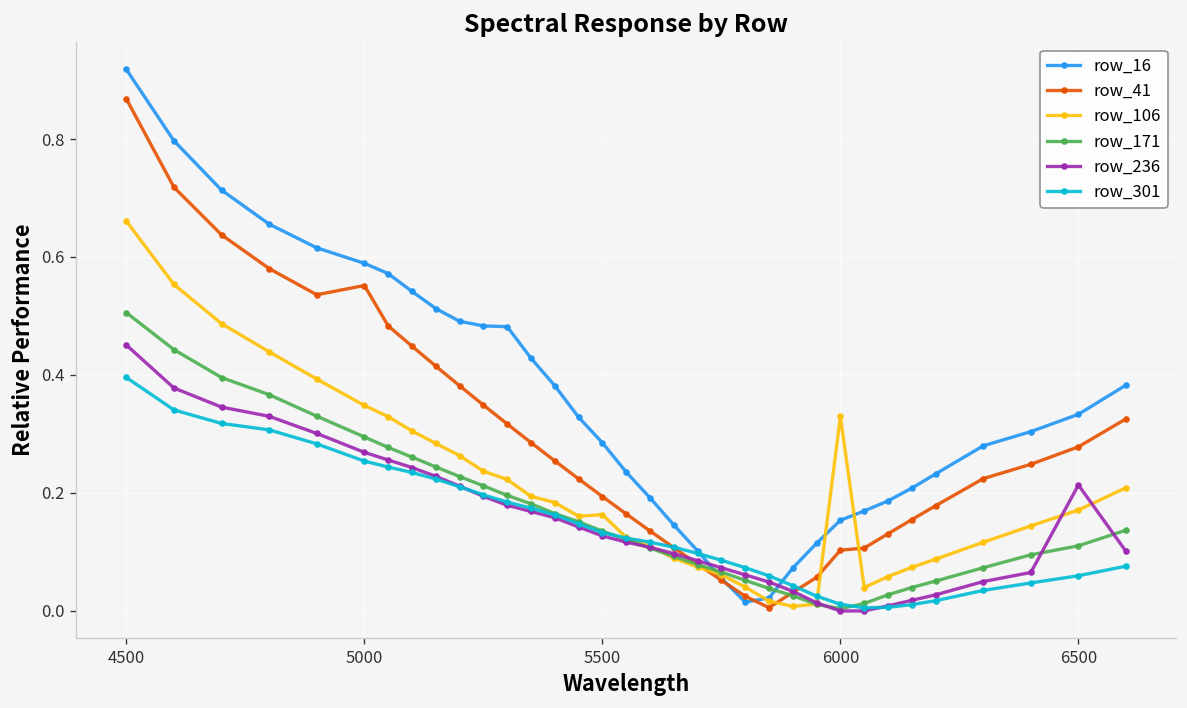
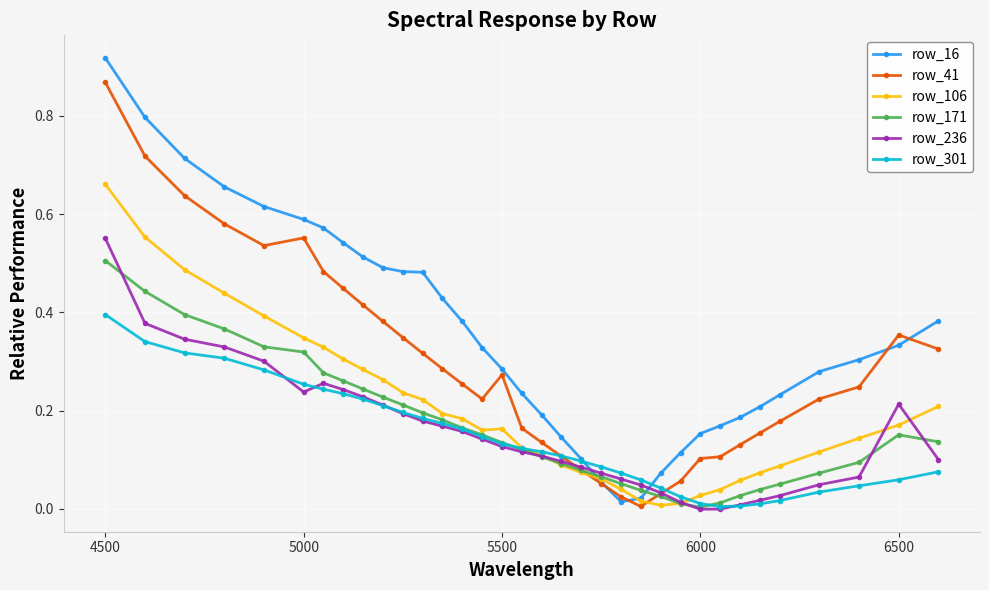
  {
    "row_41": {
      "4500": 0.87,
      "5000": 0.55,
-     "5500": 0.19,
+     "5500": 0.27,
      "6000": 0.10,
-     "6500": 0.28
+     "6500": 0.35
    },
    "row_106": {
      "4500": 0.66,
      "5000": 0.35,
      "5500": 0.16,
-     "6000": 0.33,
+     "6000": 0.03,
      "6500": 0.17
    },
    "row_171": {
      "4500": 0.51,
-     "5000": 0.29,
-     "6500": 0.11
+     "5000": 0.32,
+     "6500": 0.15
    },
    "row_236": {
-     "4500": 0.45,
-     "5000": 0.27,
+     "4500": 0.55,
+     "5000": 0.24,
      "5500": 0.13,
      "6500": 0.21
    }
  }
